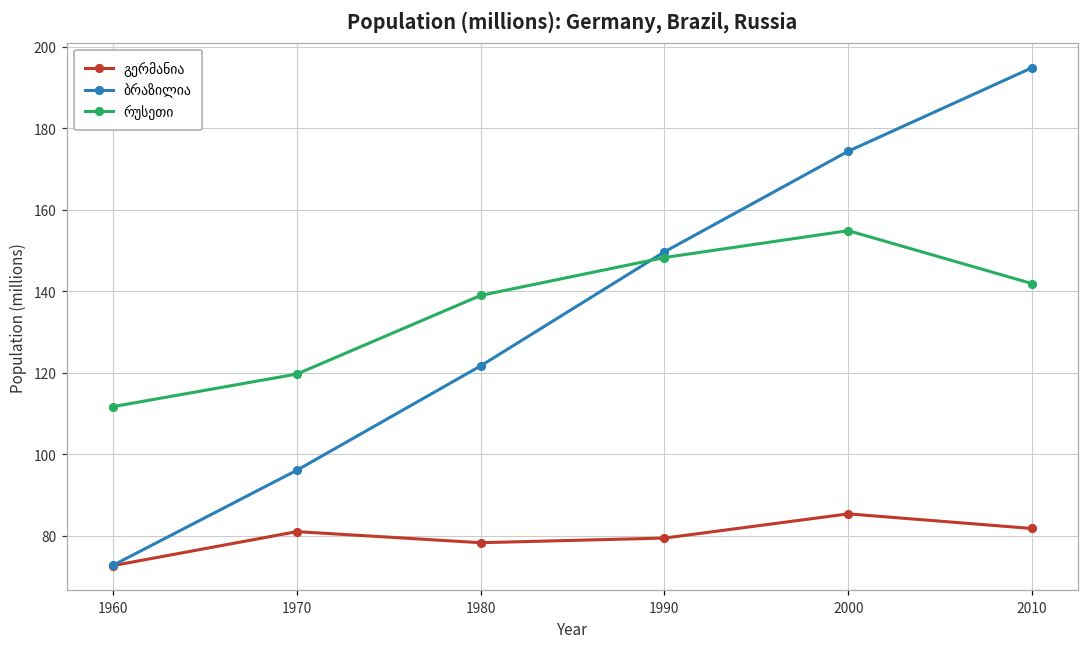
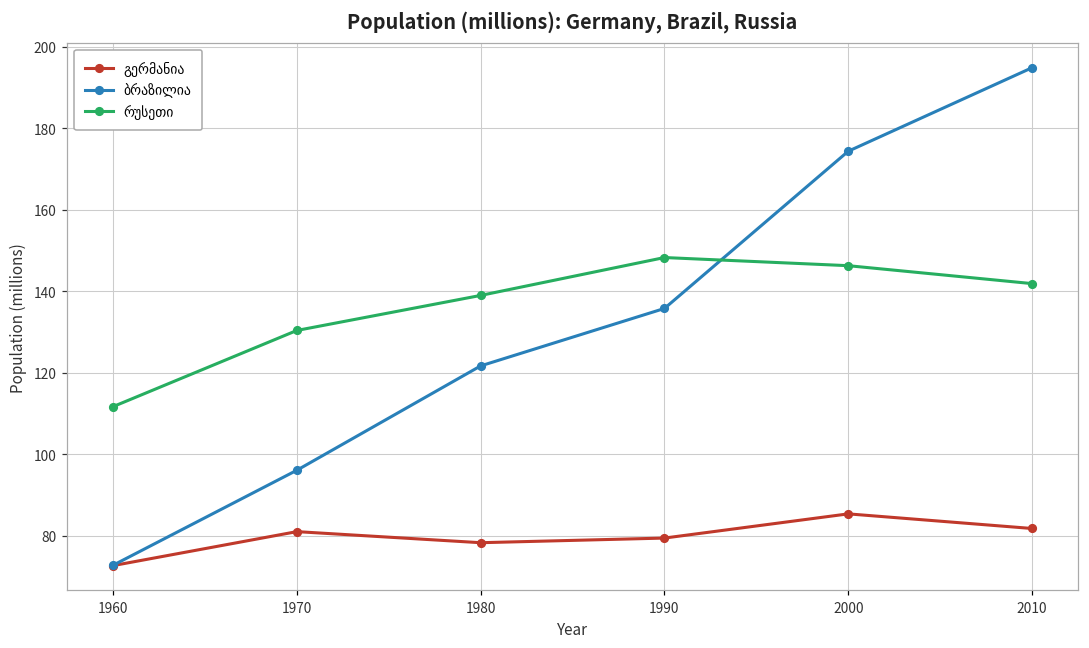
  {
    "გერმანია": {
      "1970": 81,
      "1980": 78,
      "1990": 79,
      "2000": 85,
      "2010": 82
    },
    "ბრაზილია": {
      "1970": 96,
      "1980": 122,
-     "1990": 150,
+     "1990": 136,
      "2000": 174,
      "2010": 195
    },
    "რუსეთი": {
      "1960": 112,
-     "1970": 120,
+     "1970": 130,
      "1980": 139,
      "1990": 148,
-     "2000": 155,
+     "2000": 146,
      "2010": 142
    }
  }
